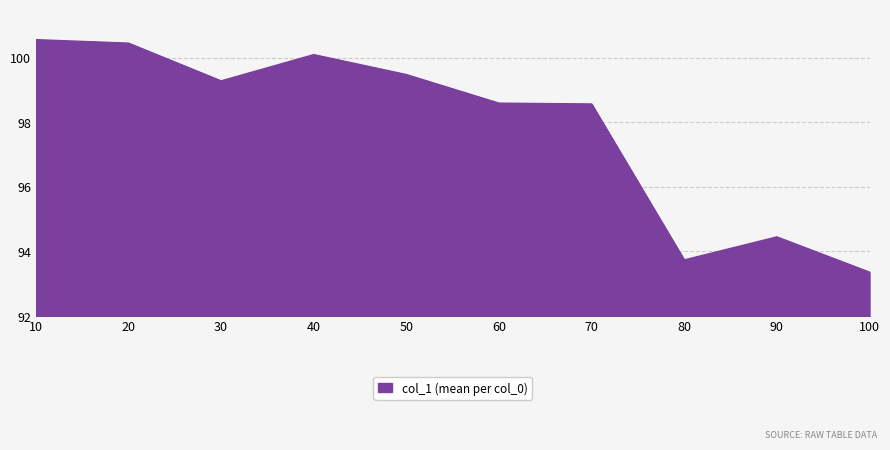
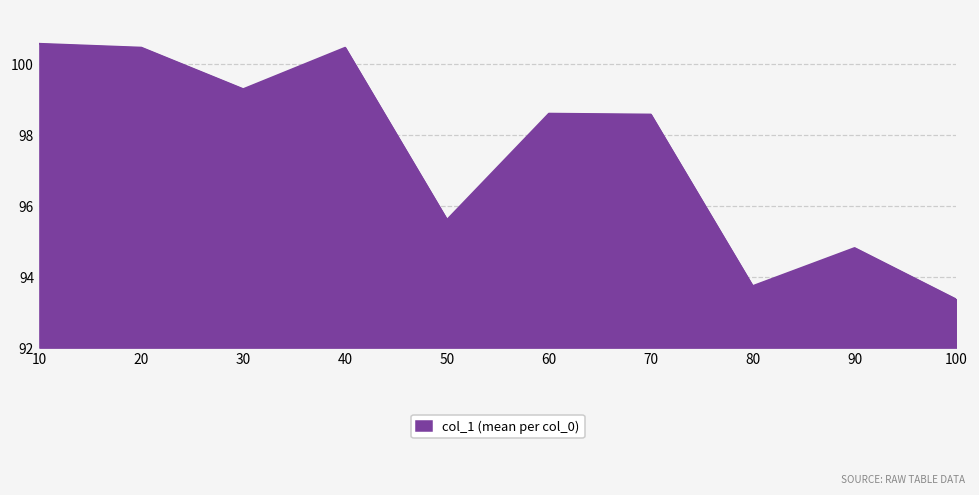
  {
    "10": 100.6,
    "20": 100.5,
    "30": 99.3,
-   "40": 100.1,
-   "50": 99.5,
+   "40": 100.5,
+   "50": 95.6,
    "60": 98.6,
    "70": 98.6,
    "80": 93.7,
-   "90": 94.4,
+   "90": 94.8,
    "100": 93.4
  }
